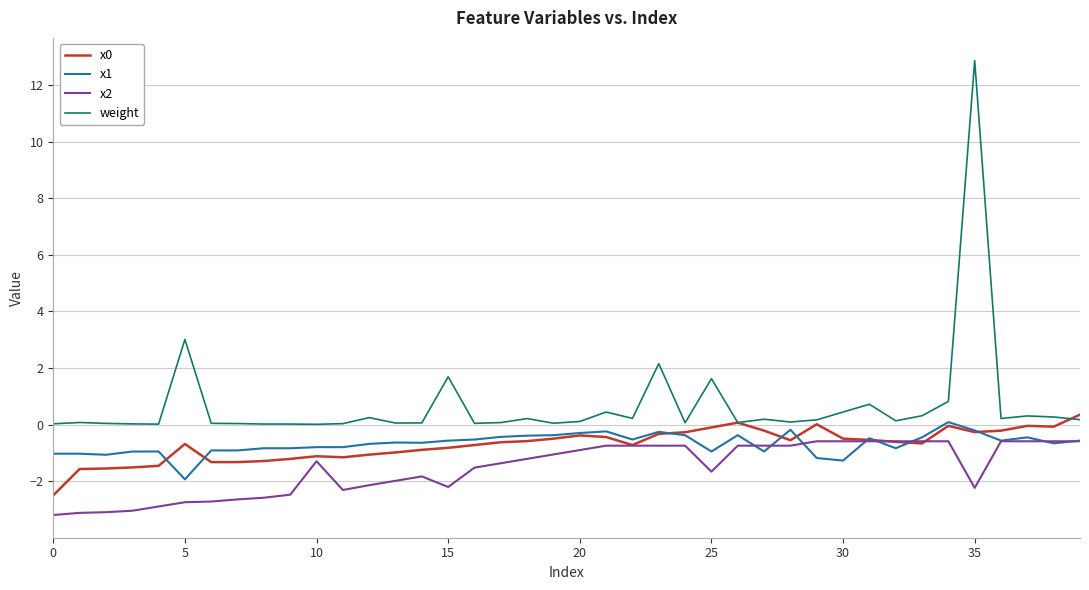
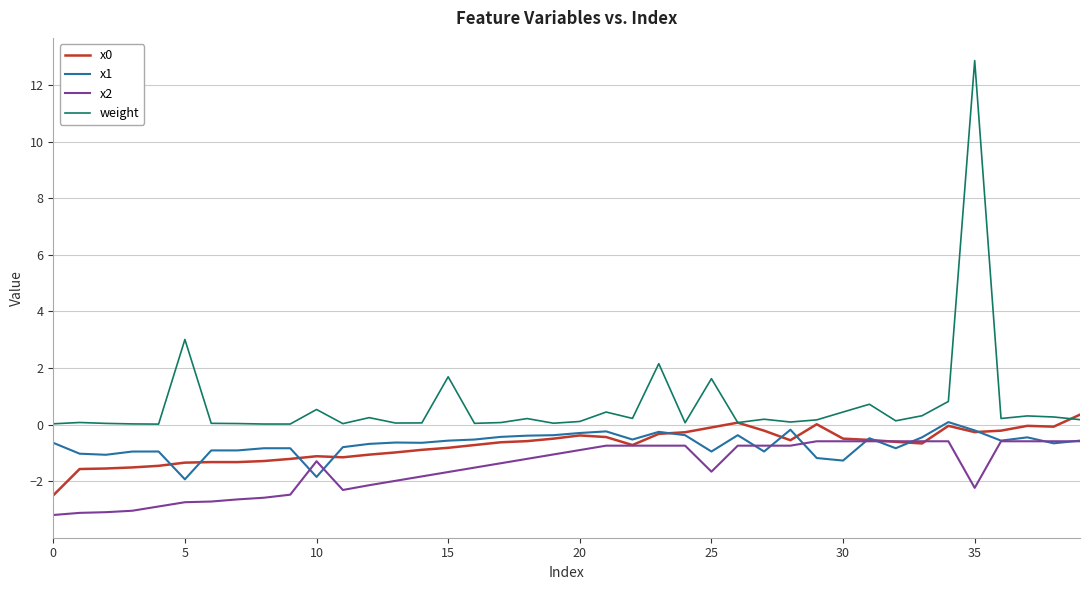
  {
    "x0": {
      "0": -2.5,
-     "5": -0.7,
+     "5": -1.3,
      "10": -1.1,
      "15": -0.8,
      "25": -0.1,
      "30": -0.5
    },
    "x1": {
-     "0": -1.0,
+     "0": -0.6,
      "5": -1.9,
-     "10": -0.8,
+     "10": -1.8,
      "15": -0.6,
      "25": -0.9,
      "30": -1.3
    },
    "x2": {
      "0": -3.2,
      "5": -2.7,
      "10": -1.3,
-     "15": -2.2,
+     "15": -1.7,
      "20": -0.9,
      "25": -1.7,
      "30": -0.6,
      "35": -2.2
    },
    "weight": {
      "0": 0.0,
      "5": 3.0,
-     "10": 0.0,
+     "10": 0.5,
      "15": 1.7,
      "20": 0.1,
      "25": 1.6,
      "30": 0.4,
      "35": 12.9
    }
  }
